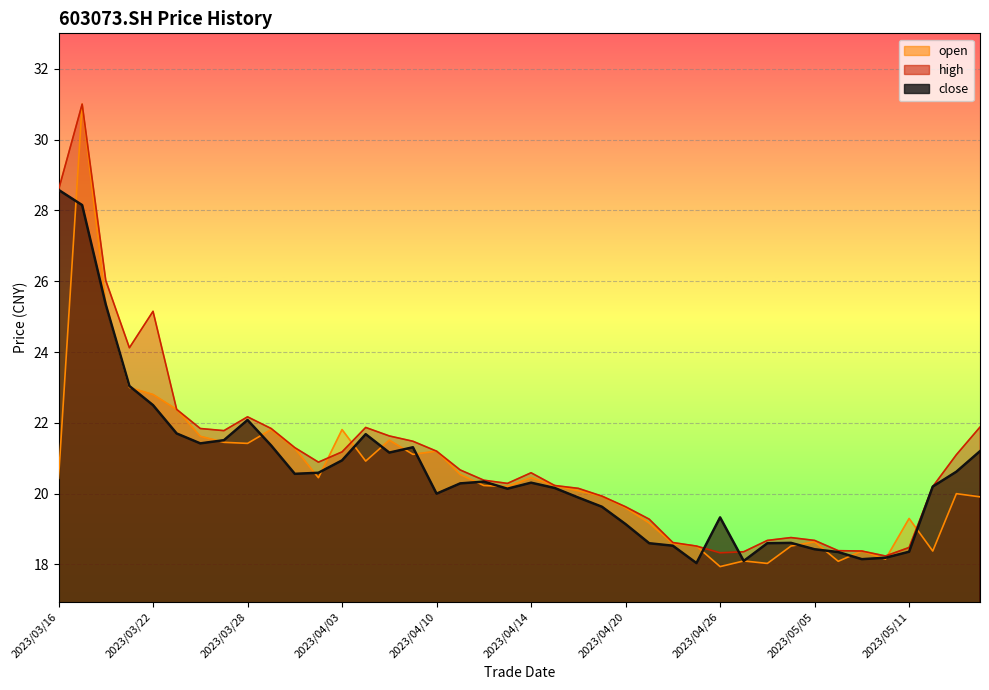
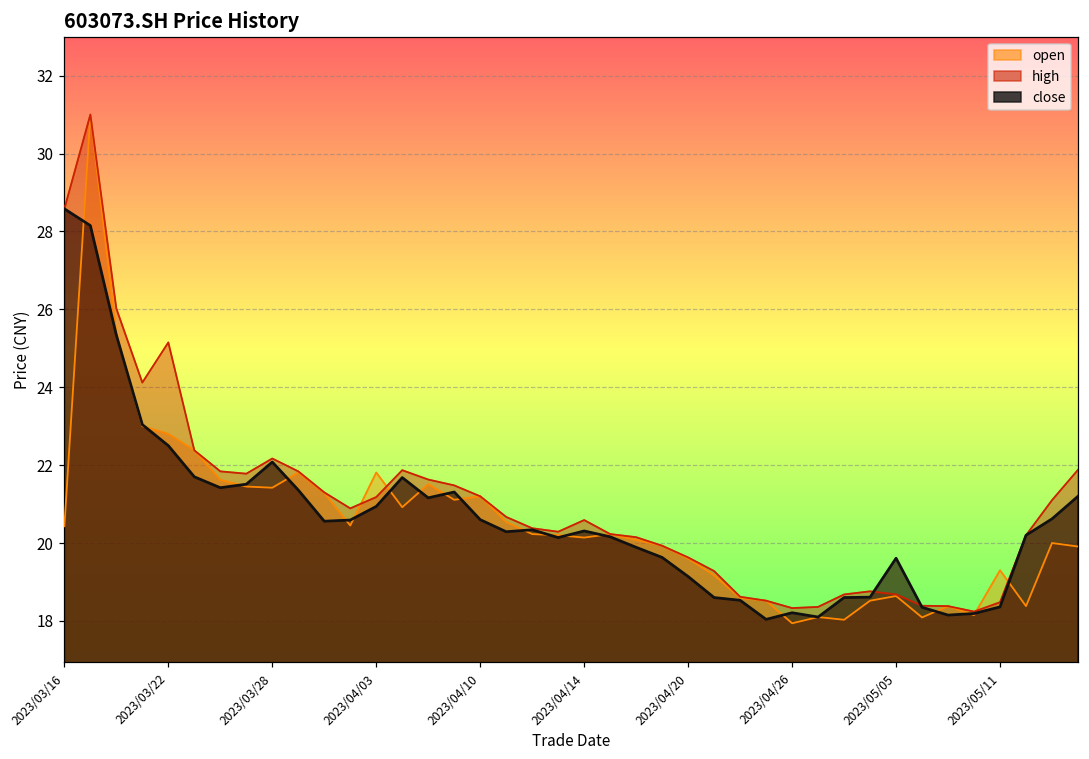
  {
    "open": {
      "2023/03/16": 20.4,
      "2023/03/22": 22.8,
      "2023/03/28": 21.4,
      "2023/04/03": 21.8,
-     "2023/04/14": 20.5,
+     "2023/04/14": 20.1,
      "2023/04/26": 17.9,
      "2023/05/11": 19.3
    },
    "high": {
      "2023/03/22": 25.2,
      "2023/03/28": 22.2,
      "2023/04/03": 21.2,
      "2023/04/14": 20.6,
      "2023/04/26": 18.3,
      "2023/05/11": 18.5
    },
    "close": {
      "2023/03/22": 22.5,
      "2023/03/28": 22.1,
      "2023/04/03": 20.9,
-     "2023/04/10": 20.0,
+     "2023/04/10": 20.6,
      "2023/04/14": 20.3,
      "2023/04/20": 19.1,
-     "2023/04/26": 19.3,
-     "2023/05/05": 18.4,
+     "2023/04/26": 18.2,
+     "2023/05/05": 19.6,
      "2023/05/11": 18.4
    }
  }
